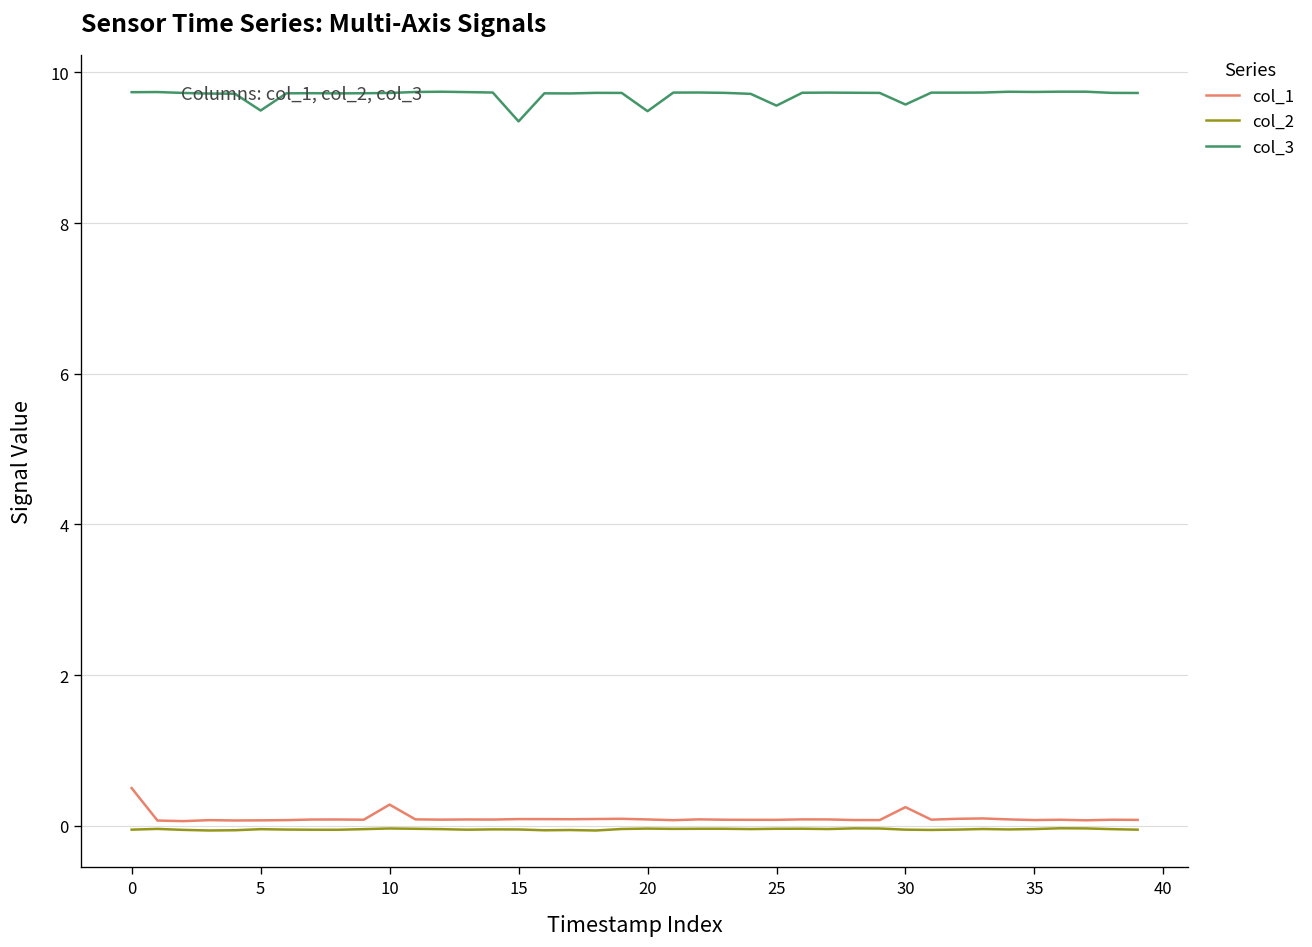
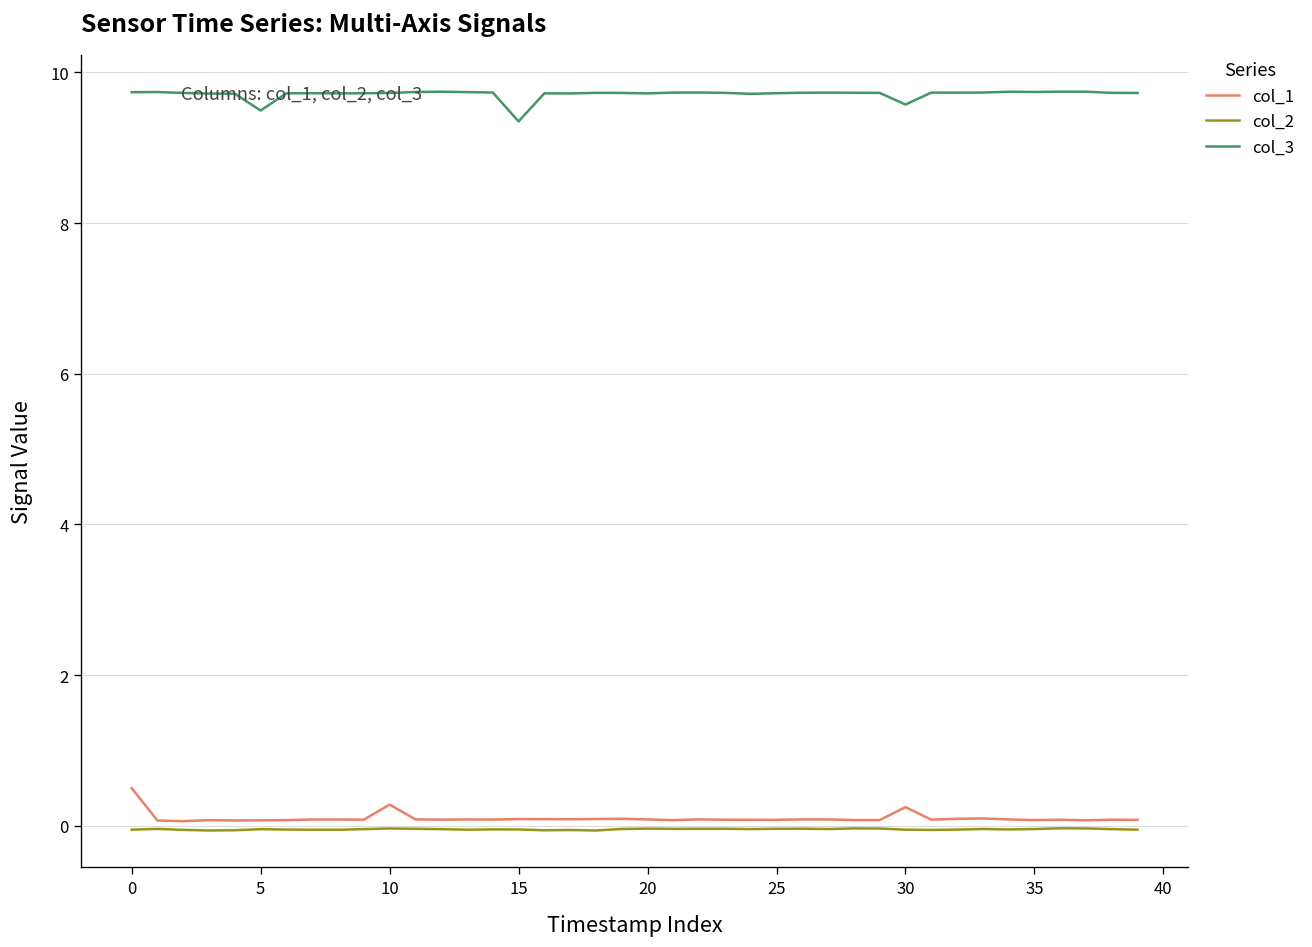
  {
    "col_1": {
      "0": 0.5,
      "5": 0.1,
      "10": 0.3,
      "15": 0.1,
      "20": 0.1,
      "25": 0.1,
      "30": 0.2,
      "35": 0.1
    },
    "col_2": {
      "0": -0.1,
      "5": 0.0,
      "10": 0.0,
      "15": 0.0,
      "20": 0.0,
      "25": 0.0,
      "30": -0.1,
      "35": 0.0
    },
    "col_3": {
      "0": 9.7,
      "5": 9.5,
      "10": 9.7,
      "15": 9.3,
-     "20": 9.5,
-     "25": 9.6,
+     "20": 9.7,
+     "25": 9.7,
      "30": 9.6,
      "35": 9.7
    }
  }
